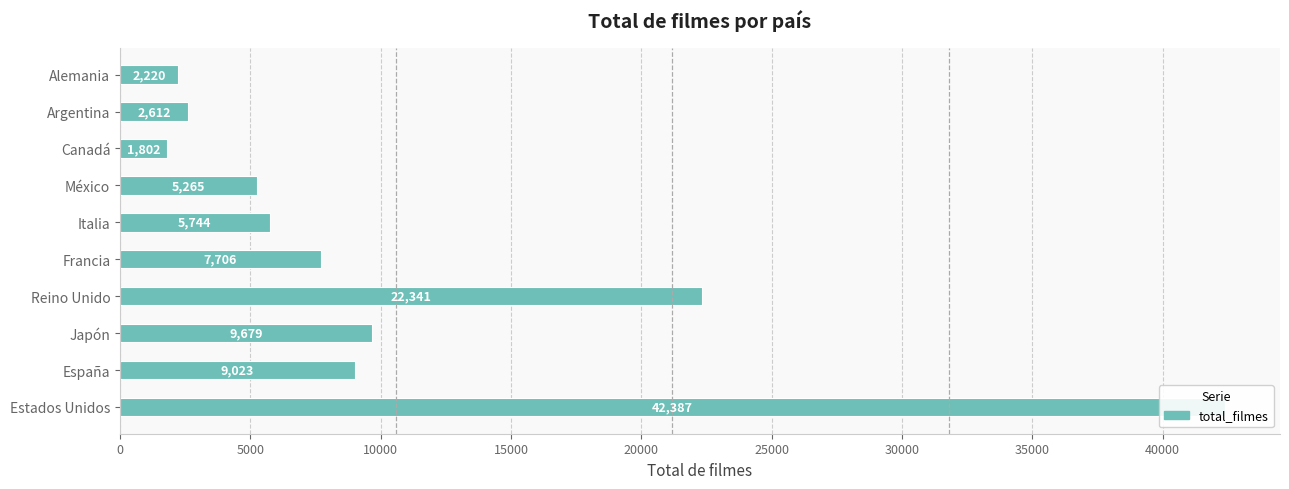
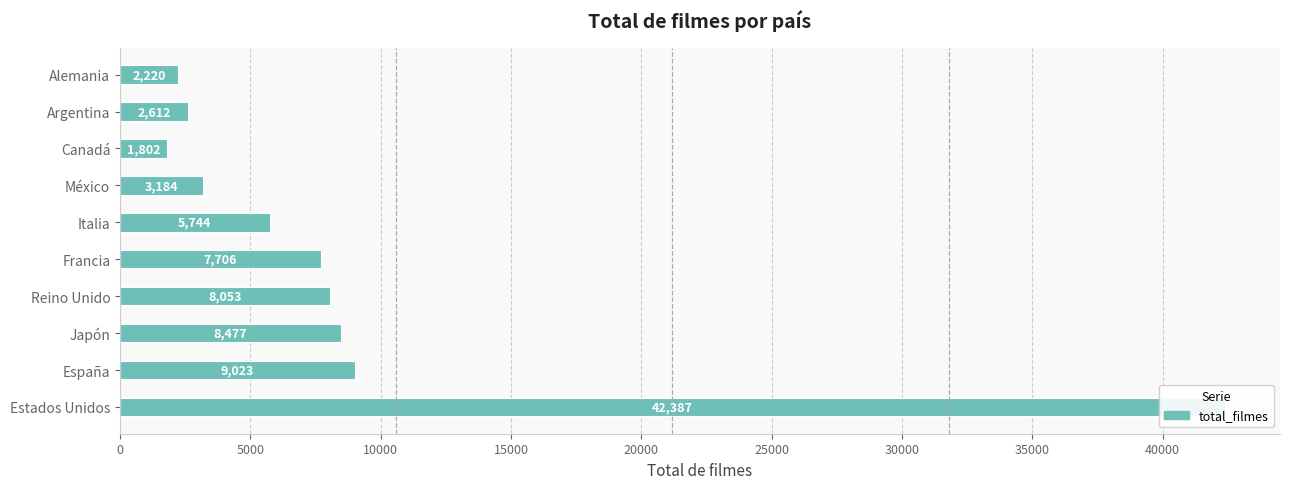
  {
    "Alemania": "2,220",
    "Argentina": "2,612",
    "Canadá": "1,802",
-   "México": "5,265",
+   "México": "3,184",
    "Italia": "5,744",
    "Francia": "7,706",
-   "Reino Unido": "22,341",
-   "Japón": "9,679",
+   "Reino Unido": "8,053",
+   "Japón": "8,477",
    "España": "9,023"
  }
